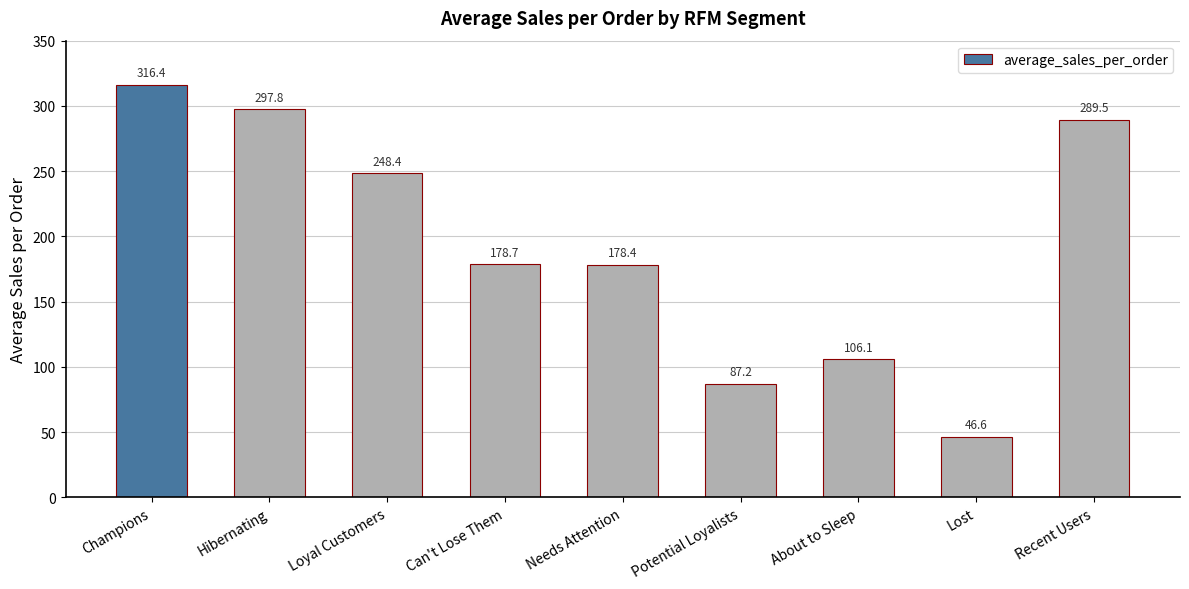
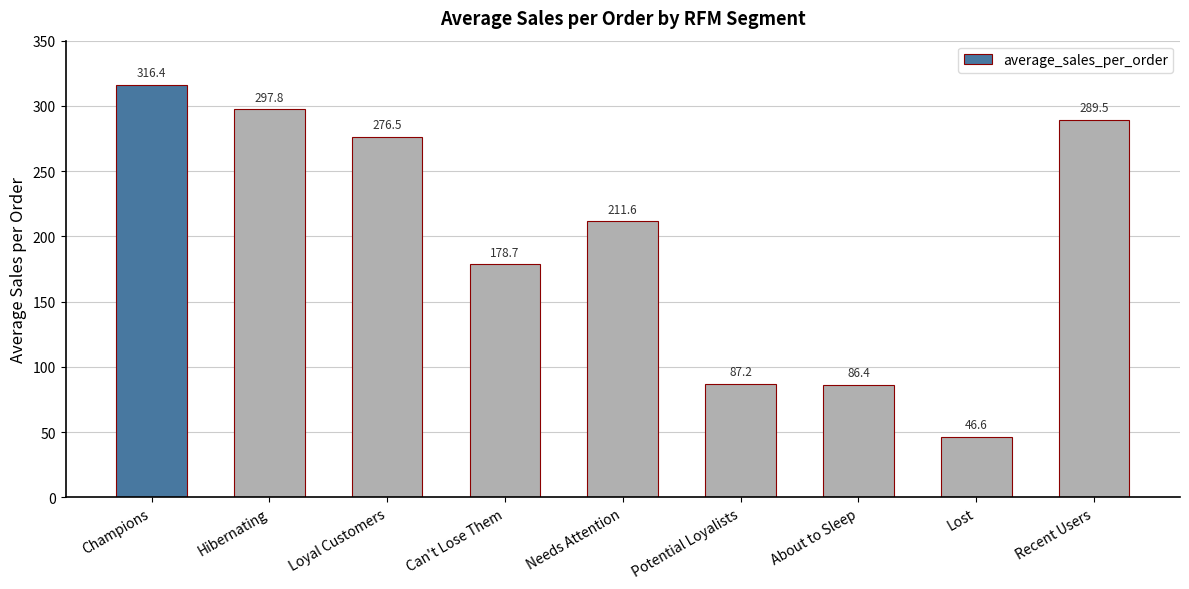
  {
    "Champions": 316.4,
    "Hibernating": 297.8,
-   "Loyal Customers": 248.4,
+   "Loyal Customers": 276.5,
    "Can't Lose Them": 178.7,
-   "Needs Attention": 178.4,
+   "Needs Attention": 211.6,
    "Potential Loyalists": 87.2,
-   "About to Sleep": 106.1,
+   "About to Sleep": 86.4,
    "Lost": 46.6,
    "Recent Users": 289.5
  }
